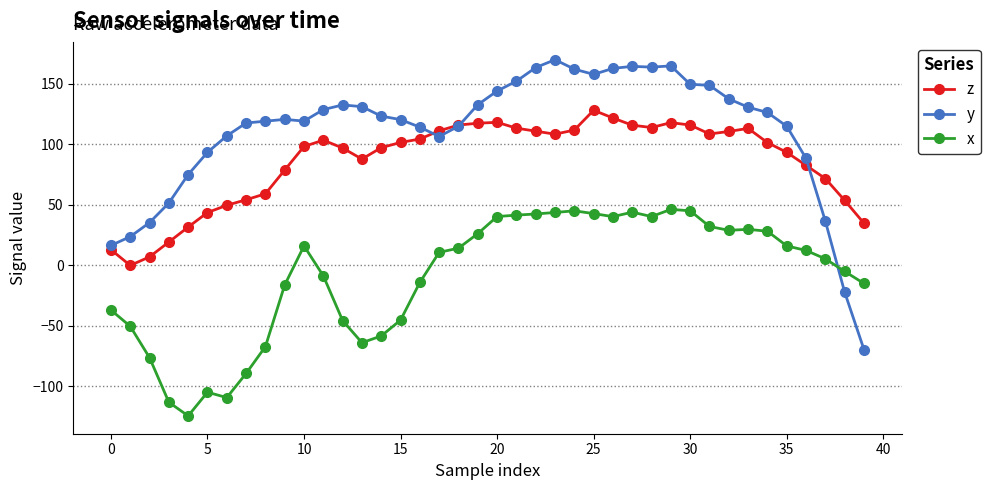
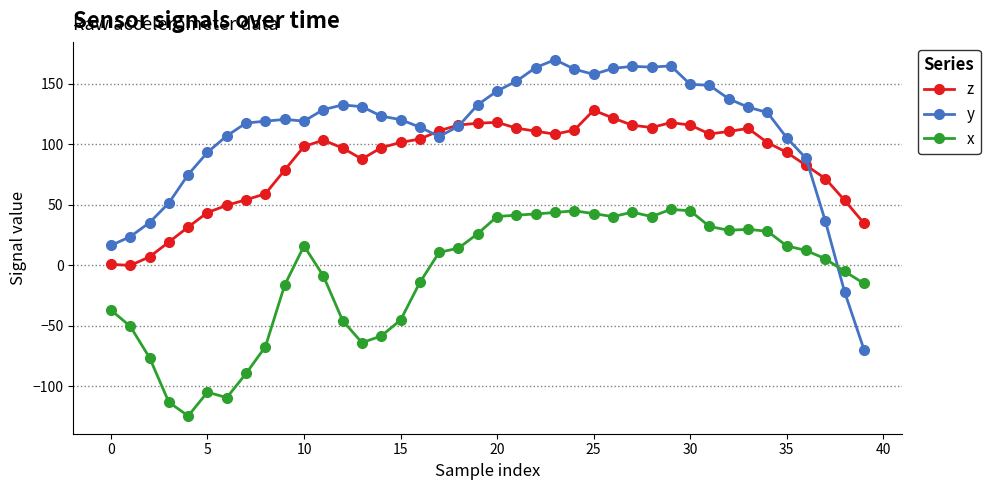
  {
    "z": {
-     "0": 13,
+     "0": 1,
      "5": 43,
      "10": 98,
      "15": 101,
      "20": 118,
      "25": 128,
      "30": 116,
      "35": 93
    },
    "y": {
      "0": 16,
      "5": 93,
      "10": 119,
      "15": 120,
      "20": 144,
      "25": 158,
      "30": 149,
-     "35": 115
+     "35": 105
    },
    "x": {
      "0": -37,
      "5": -105,
      "10": 16,
      "15": -45,
      "20": 40,
      "25": 43,
      "30": 45,
      "35": 16
    }
  }
